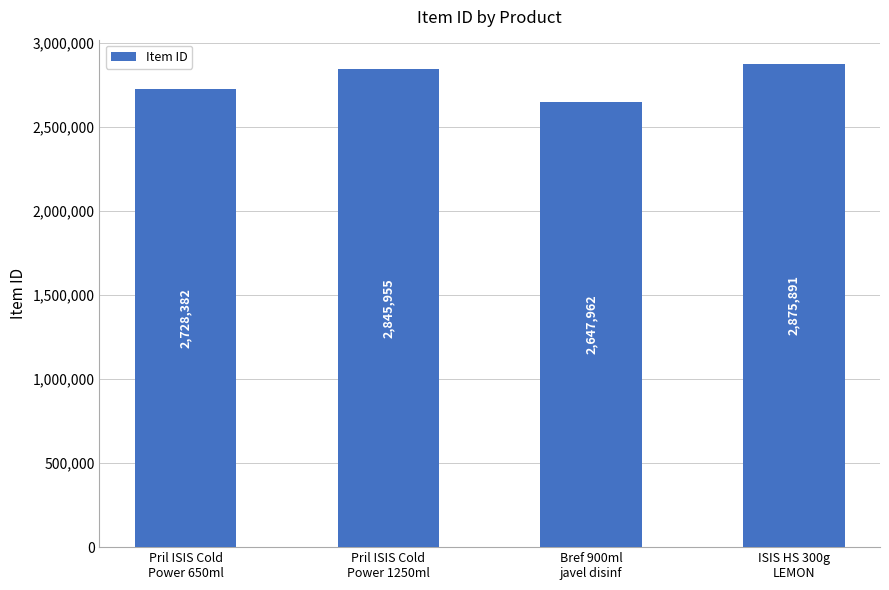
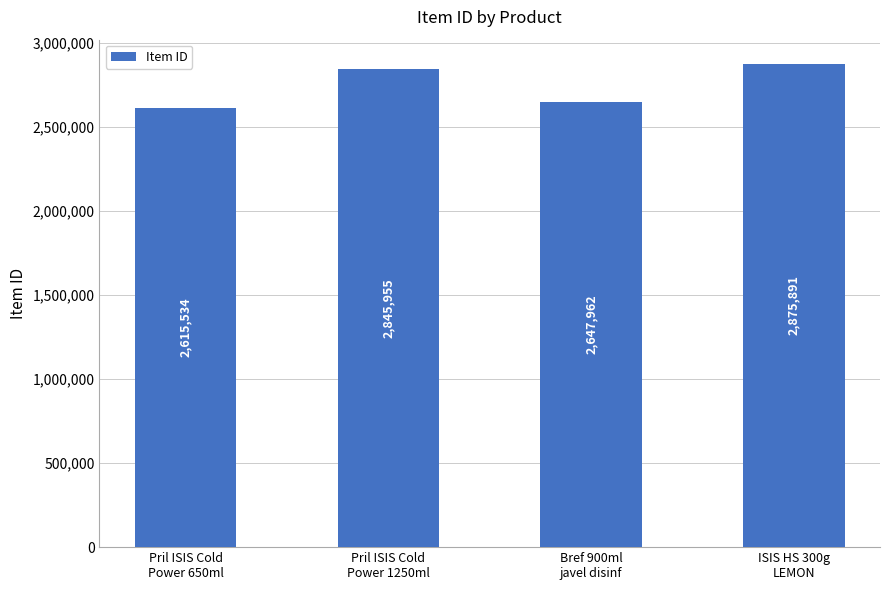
  {
-   "Pril ISIS Cold Power 650ml": "2,728,382",
+   "Pril ISIS Cold Power 650ml": "2,615,534",
    "Pril ISIS Cold Power 1250ml": "2,845,955",
    "Bref 900ml javel disinf": "2,647,962",
    "ISIS HS 300g LEMON": "2,875,891"
  }
